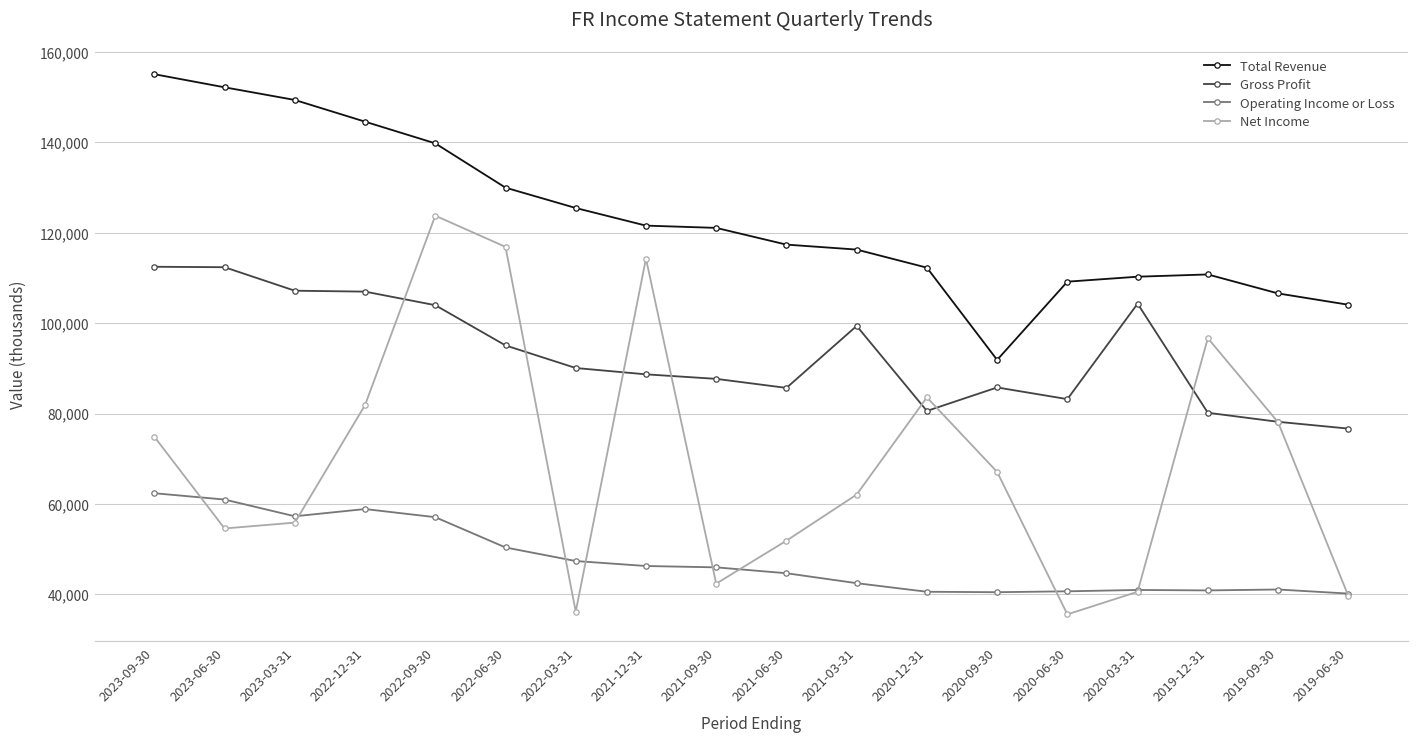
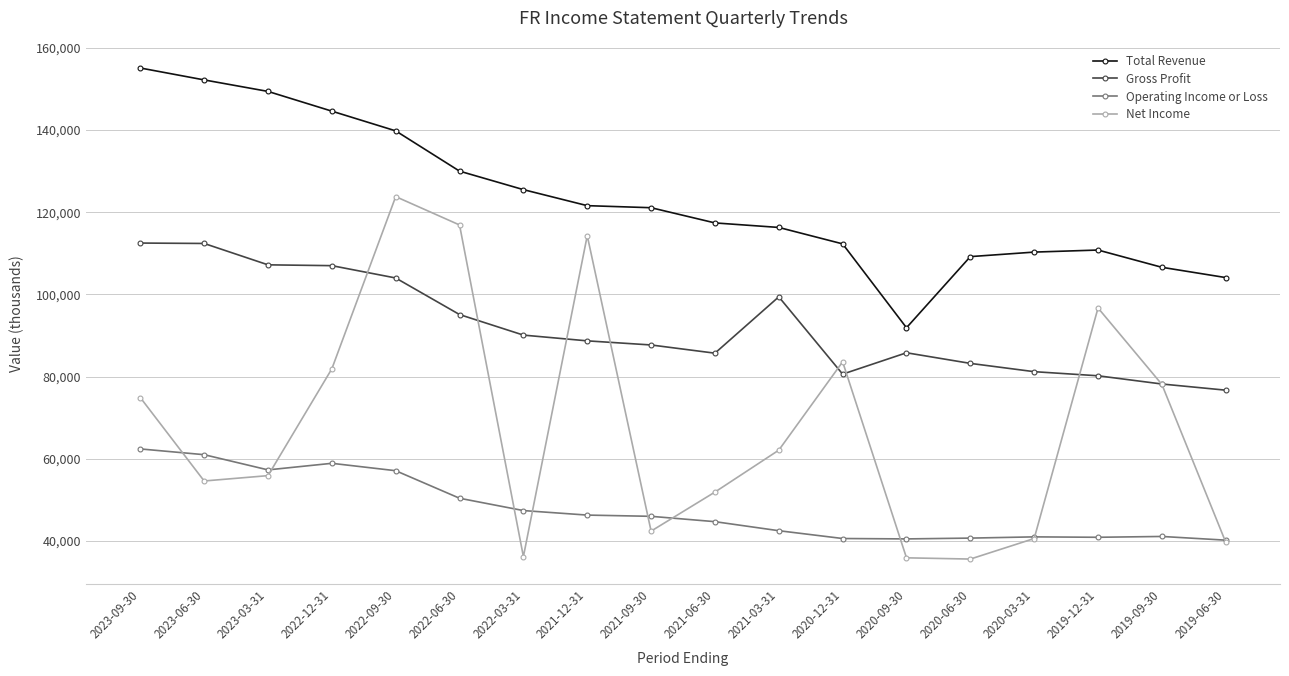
  {
    "Total Revenue": {
      "2023-09-30": "155,000",
      "2023-06-30": "152,000",
      "2023-03-31": "149,000",
      "2022-12-31": "145,000",
      "2022-09-30": "140,000",
      "2022-06-30": "130,000",
      "2022-03-31": "126,000",
      "2021-12-31": "122,000",
      "2021-09-30": "121,000",
      "2021-06-30": "117,000",
      "2021-03-31": "116,000",
      "2020-12-31": "112,000",
      "2020-09-30": "92,000",
      "2020-06-30": "109,000",
      "2020-03-31": "110,000",
      "2019-12-31": "111,000",
      "2019-09-30": "107,000",
      "2019-06-30": "104,000"
    },
    "Gross Profit": {
      "2023-09-30": "113,000",
      "2023-06-30": "112,000",
      "2023-03-31": "107,000",
      "2022-12-31": "107,000",
      "2022-09-30": "104,000",
      "2022-06-30": "95,000",
      "2022-03-31": "90,000",
      "2021-12-31": "89,000",
      "2021-09-30": "88,000",
      "2021-06-30": "86,000",
      "2021-03-31": "99,000",
      "2020-12-31": "81,000",
      "2020-09-30": "86,000",
      "2020-06-30": "83,000",
-     "2020-03-31": "104,000",
+     "2020-03-31": "81,000",
      "2019-12-31": "80,000",
      "2019-06-30": "77,000"
    },
    "Operating Income or Loss": {
      "2023-09-30": "62,000",
      "2023-06-30": "61,000",
      "2023-03-31": "57,000",
      "2022-12-31": "59,000",
      "2022-09-30": "57,000",
      "2022-06-30": "50,000",
      "2022-03-31": "47,000",
      "2021-12-31": "46,000",
      "2021-09-30": "46,000",
      "2021-06-30": "45,000",
      "2021-03-31": "43,000",
      "2020-12-31": "41,000",
      "2020-09-30": "41,000",
      "2020-06-30": "41,000",
      "2019-12-31": "41,000",
      "2019-09-30": "41,000"
    },
    "Net Income": {
      "2023-09-30": "75,000",
      "2023-06-30": "55,000",
      "2023-03-31": "56,000",
      "2022-12-31": "82,000",
      "2022-09-30": "124,000",
      "2022-06-30": "117,000",
      "2022-03-31": "36,000",
      "2021-12-31": "114,000",
      "2021-09-30": "42,000",
      "2021-06-30": "52,000",
      "2021-03-31": "62,000",
      "2020-12-31": "84,000",
-     "2020-09-30": "67,000",
+     "2020-09-30": "36,000",
      "2020-06-30": "36,000",
      "2019-12-31": "97,000"
    }
  }
